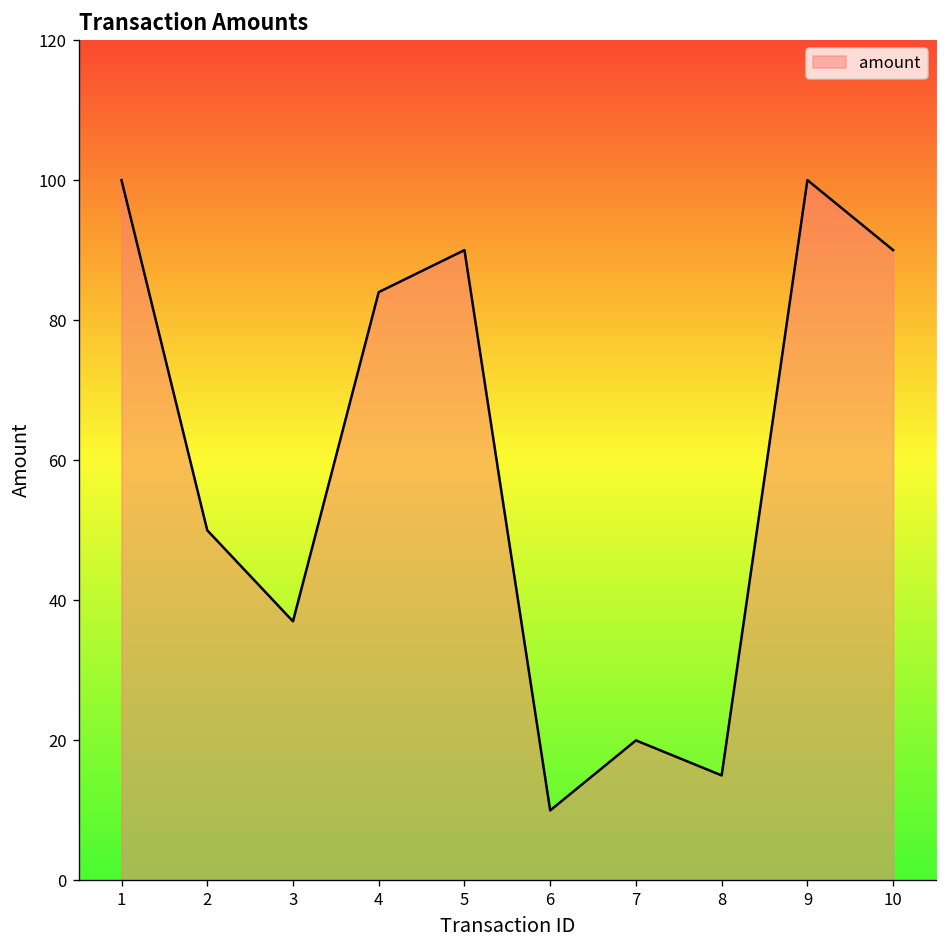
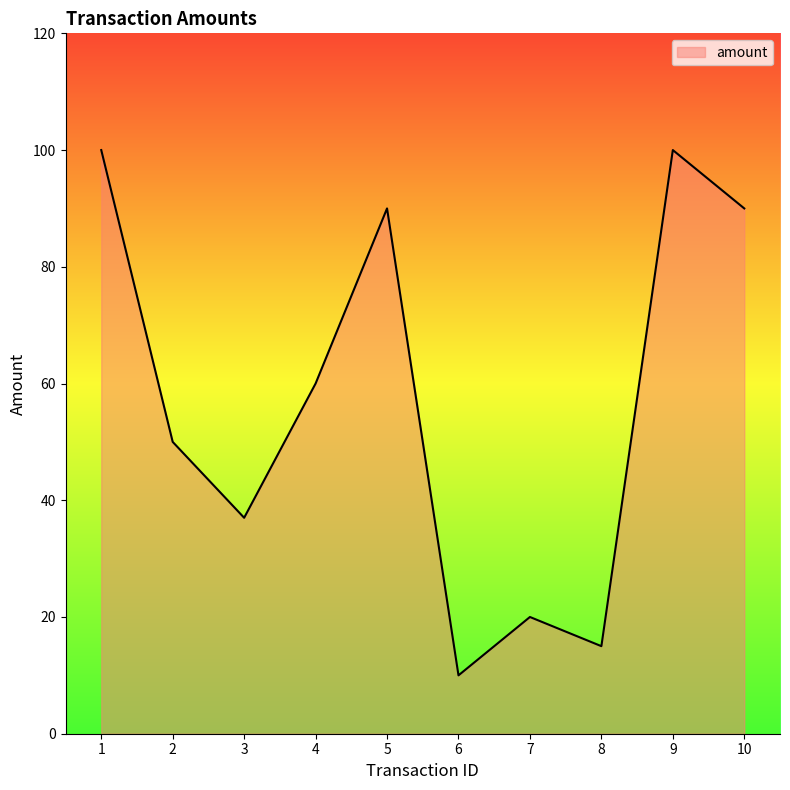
  {
    "1": 100,
    "2": 50,
    "3": 37,
-   "4": 84,
+   "4": 60,
    "5": 90,
    "6": 10,
    "7": 20,
    "8": 15,
    "9": 100,
    "10": 90
  }
